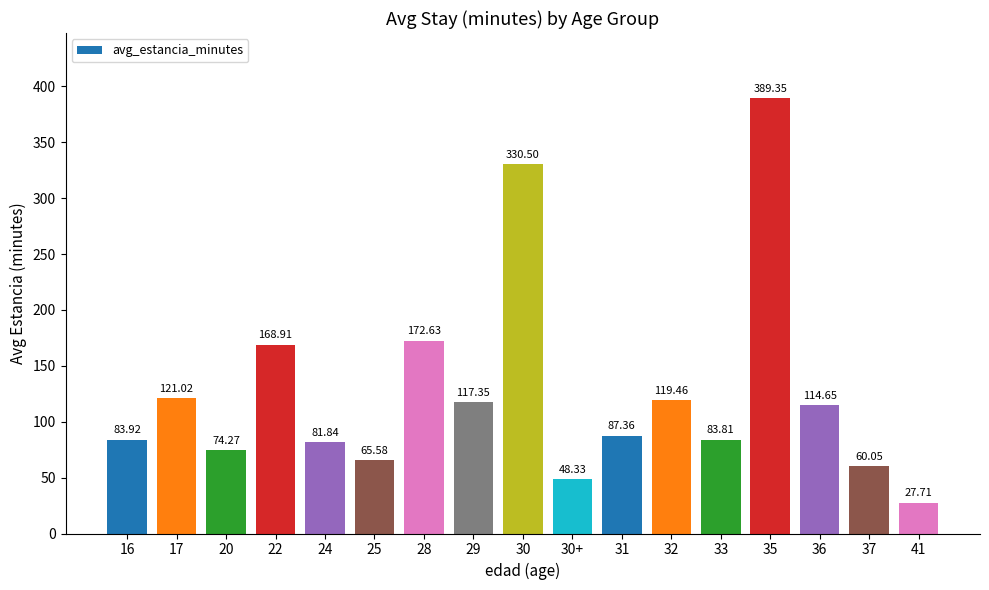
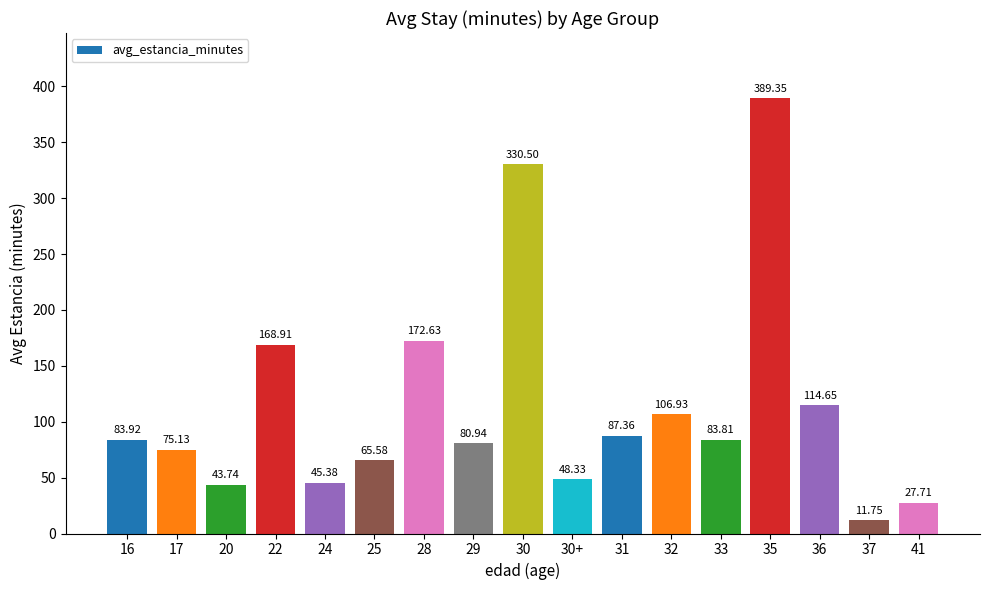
  {
    "16": 83.92,
-   "17": 121.02,
-   "20": 74.27,
+   "17": 75.13,
+   "20": 43.74,
    "22": 168.91,
-   "24": 81.84,
+   "24": 45.38,
    "25": 65.58,
    "28": 172.63,
-   "29": 117.35,
+   "29": 80.94,
    "30": 330.50,
    "30+": 48.33,
    "31": 87.36,
-   "32": 119.46,
+   "32": 106.93,
    "33": 83.81,
    "35": 389.35,
    "36": 114.65,
-   "37": 60.05,
+   "37": 11.75,
    "41": 27.71
  }
